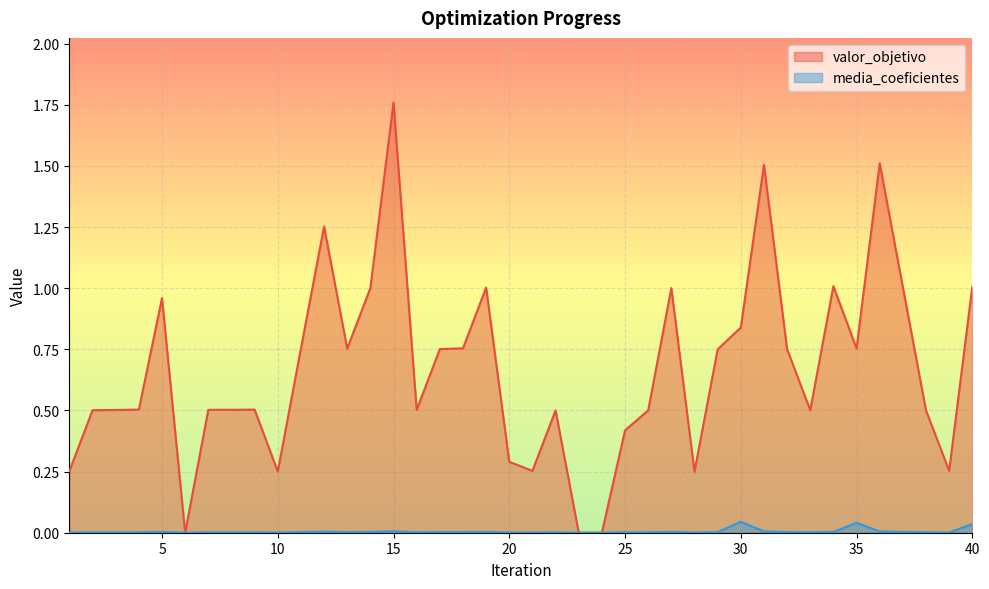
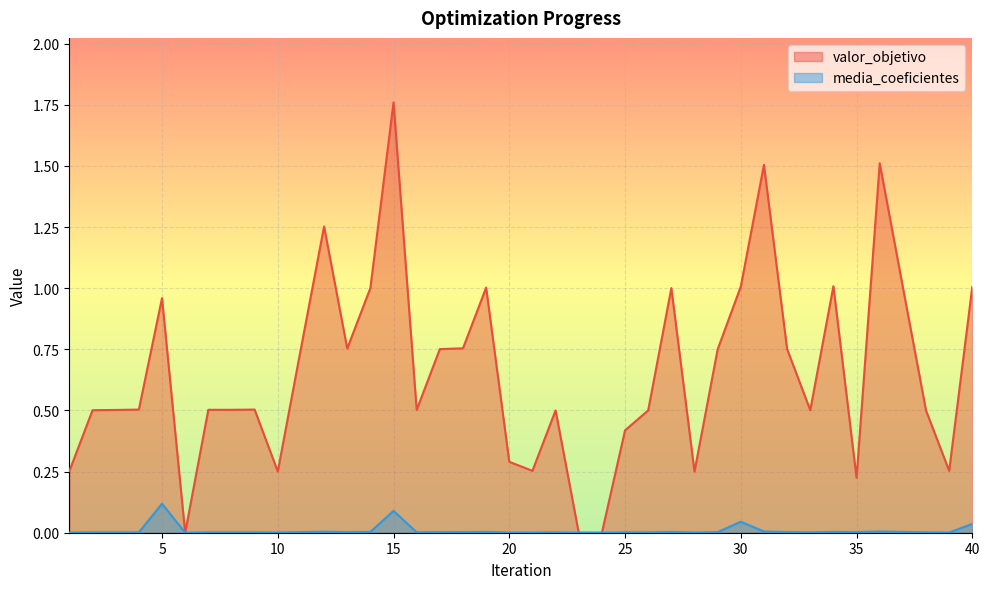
  {
    "valor_objetivo": {
      "5": 0.96,
      "10": 0.25,
      "15": 1.76,
      "20": 0.29,
      "25": 0.42,
-     "30": 0.84,
-     "35": 0.75,
+     "30": 1.01,
+     "35": 0.22,
      "40": 1.01
    },
    "media_coeficientes": {
-     "5": 0.00,
+     "5": 0.12,
      "10": 0.00,
-     "15": 0.01,
+     "15": 0.09,
      "20": 0.00,
      "25": 0.00,
      "30": 0.04,
-     "35": 0.04,
+     "35": 0.00,
      "40": 0.04
    }
  }
